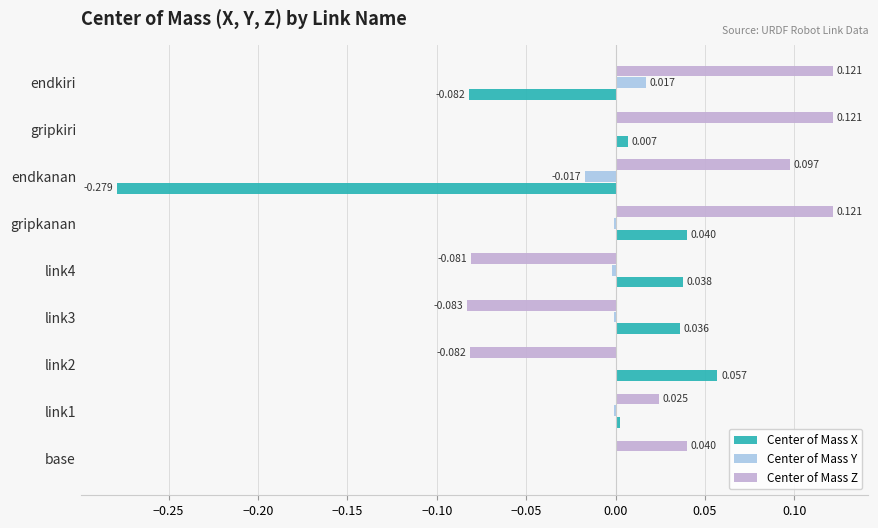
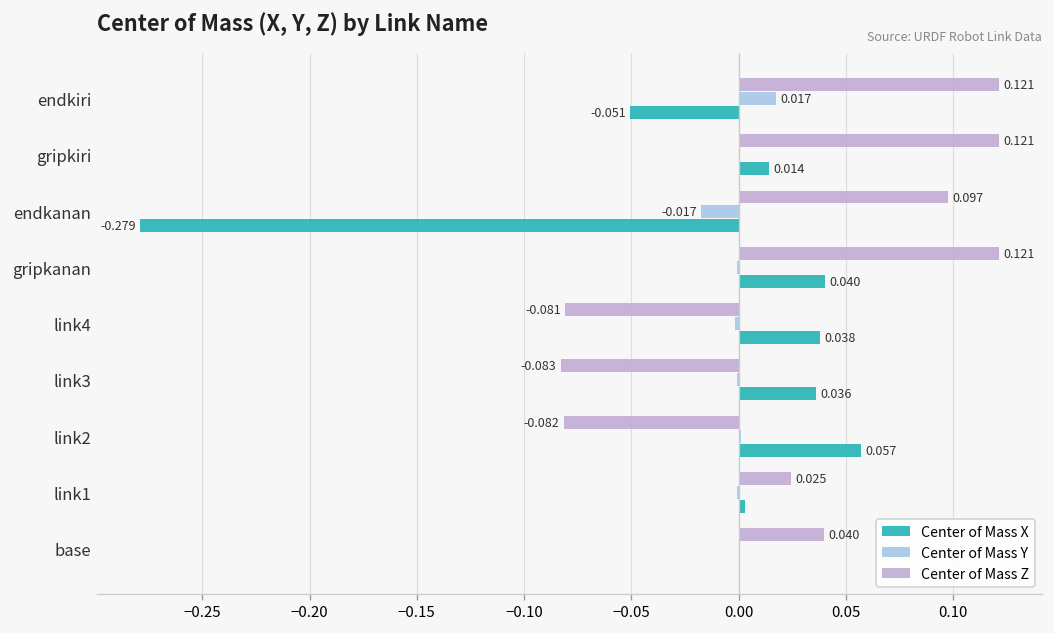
  {
    "Center of Mass X": {
-     "endkiri": -0.082,
-     "gripkiri": 0.007,
+     "endkiri": -0.051,
+     "gripkiri": 0.014,
      "endkanan": -0.279,
      "gripkanan": 0.040,
      "link4": 0.038,
      "link3": 0.036,
      "link2": 0.057
    }
  }
